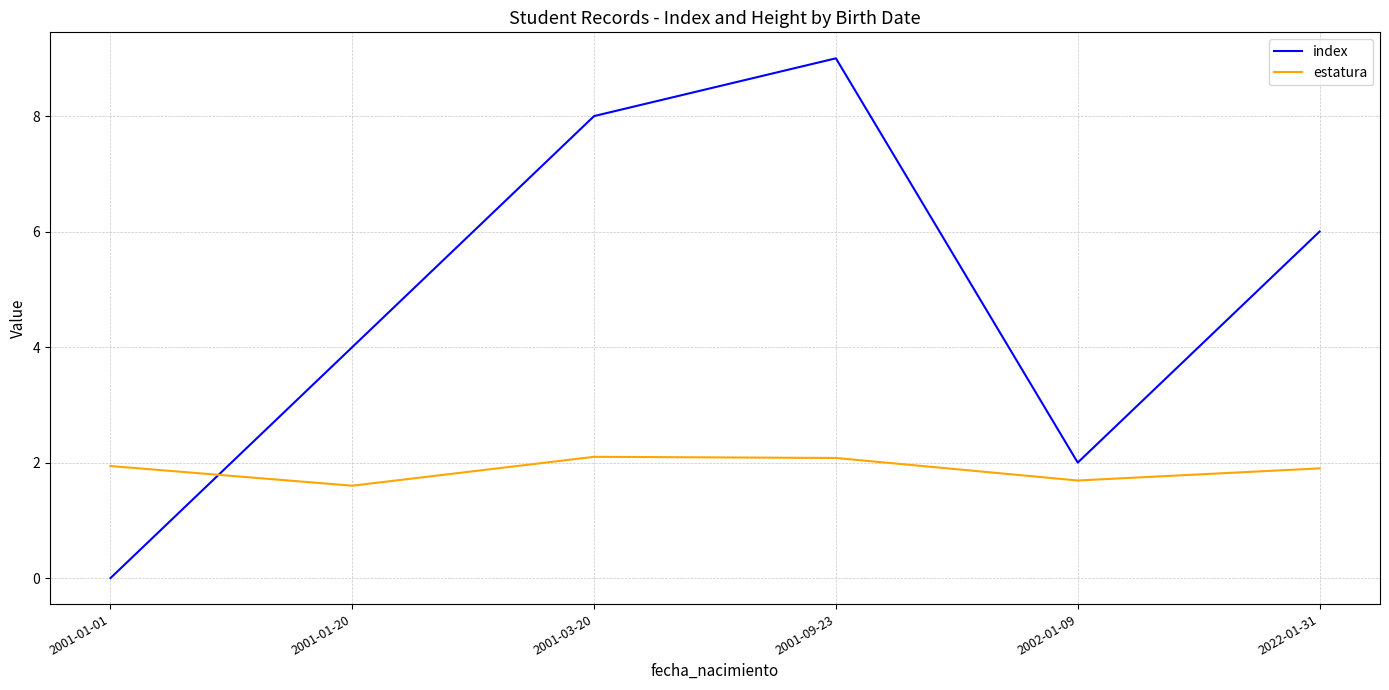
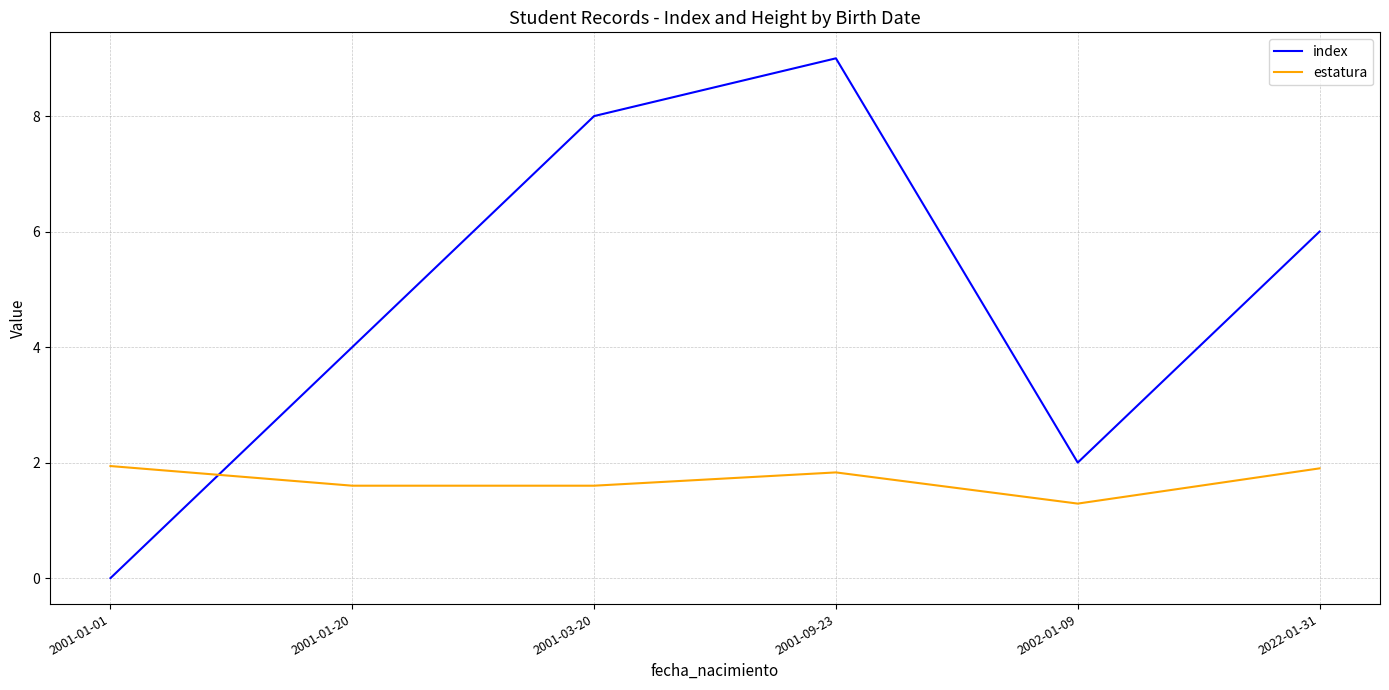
  {
    "index": {
      "2001-01-01": 0.0,
      "2001-01-20": 4.0,
      "2001-03-20": 8.0,
      "2001-09-23": 9.0,
      "2002-01-09": 2.0,
      "2022-01-31": 6.0
    },
    "estatura": {
      "2001-01-01": 1.9,
      "2001-01-20": 1.6,
-     "2001-03-20": 2.1,
-     "2001-09-23": 2.1,
-     "2002-01-09": 1.7,
+     "2001-03-20": 1.6,
+     "2001-09-23": 1.8,
+     "2002-01-09": 1.3,
      "2022-01-31": 1.9
    }
  }
